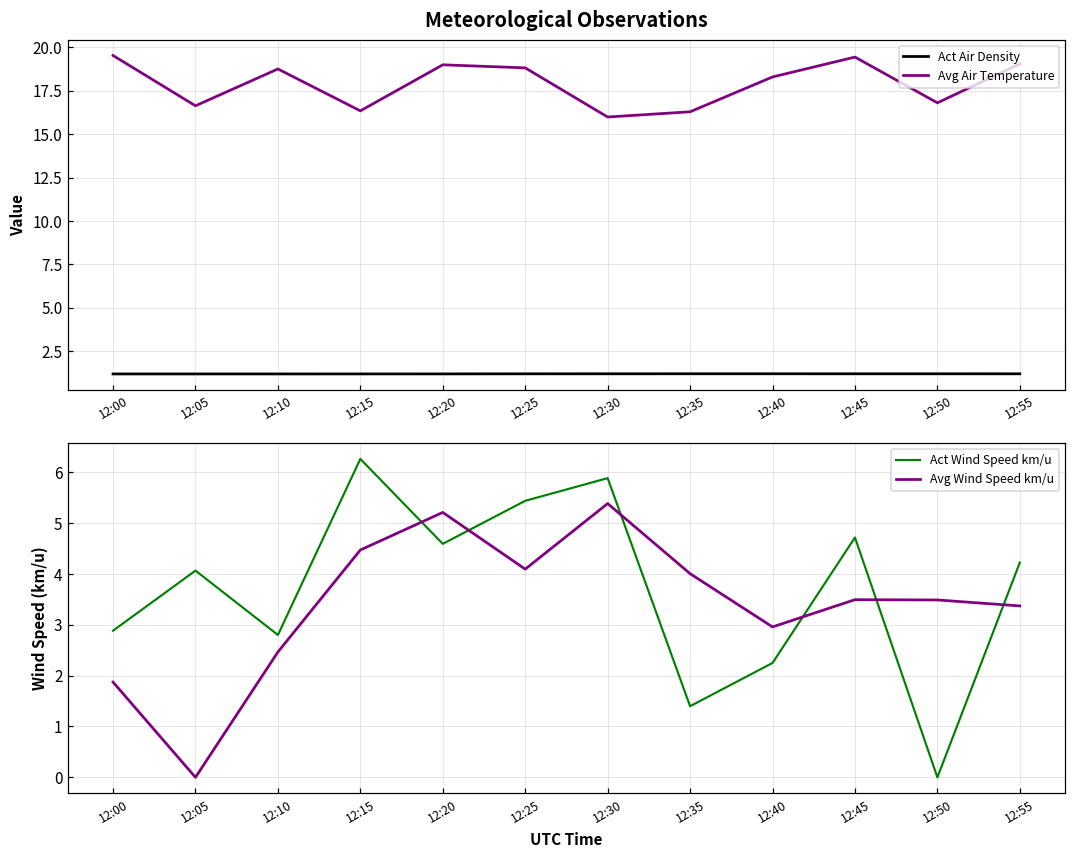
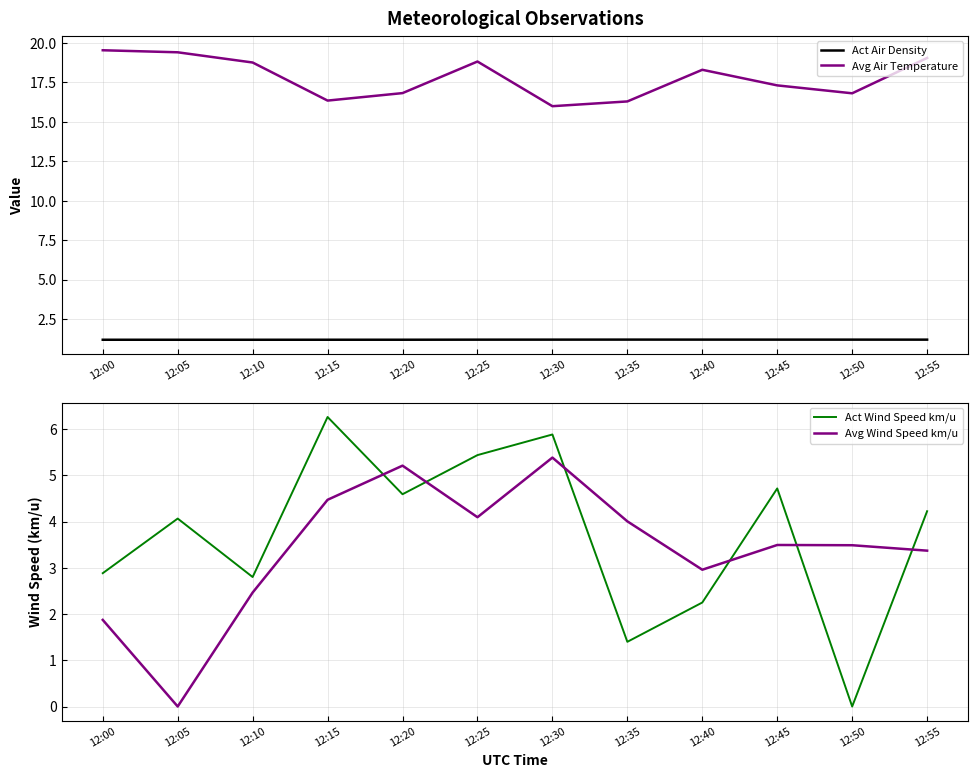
  {
    "Meteorological Observations": {
      "Act Air Density": {
        "12:00": 1.2,
        "12:05": 1.2,
        "12:10": 1.2,
        "12:15": 1.2,
        "12:20": 1.2,
        "12:25": 1.2,
        "12:30": 1.2,
        "12:35": 1.2,
        "12:40": 1.2,
        "12:45": 1.2,
        "12:50": 1.2,
        "12:55": 1.2
      },
      "Avg Air Temperature": {
        "12:00": 19.5,
-       "12:05": 16.6,
+       "12:05": 19.4,
        "12:10": 18.8,
        "12:15": 16.3,
-       "12:20": 19.0,
+       "12:20": 16.8,
        "12:25": 18.8,
        "12:30": 16.0,
        "12:35": 16.3,
        "12:40": 18.3,
-       "12:45": 19.4,
+       "12:45": 17.3,
        "12:50": 16.8
      }
    }
  }
